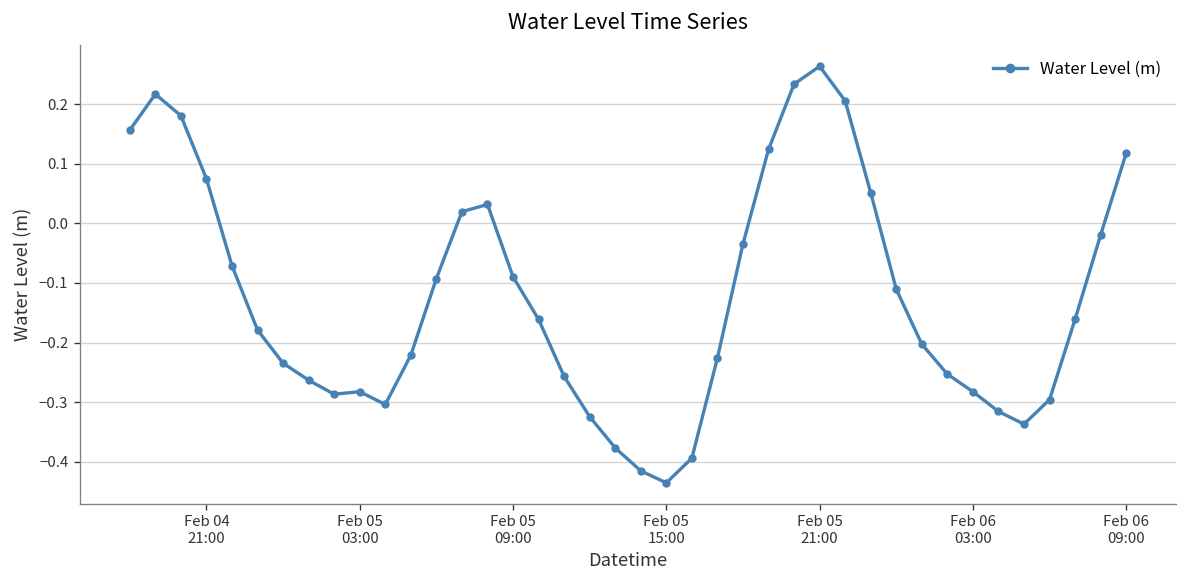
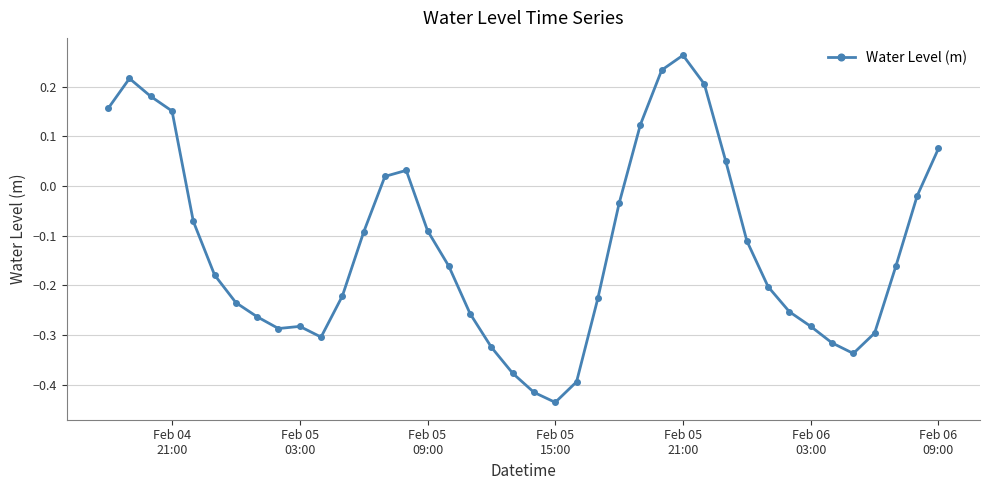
  {
-   "Feb 04 21:00": 0.07,
+   "Feb 04 21:00": 0.15,
    "Feb 05 03:00": -0.28,
    "Feb 05 09:00": -0.09,
    "Feb 05 15:00": -0.44,
    "Feb 05 21:00": 0.26,
    "Feb 06 03:00": -0.28,
-   "Feb 06 09:00": 0.12
+   "Feb 06 09:00": 0.08
  }
